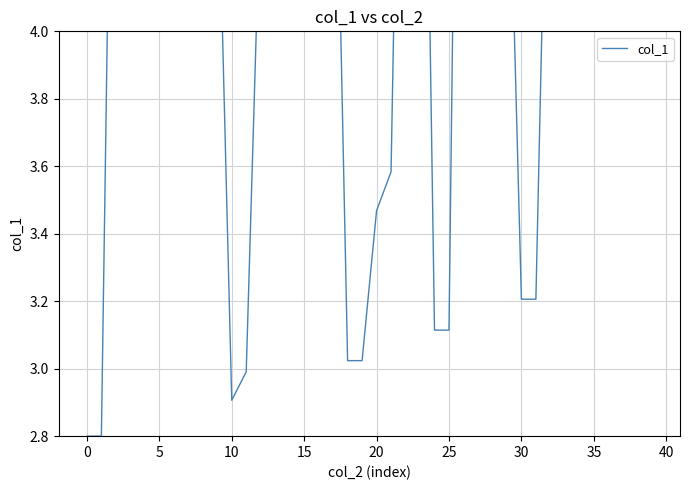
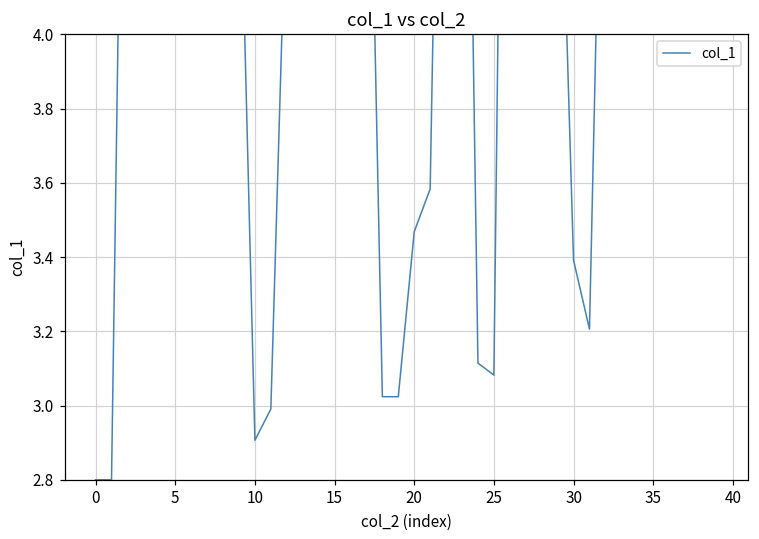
  {
    "0": 2.80,
    "10": 2.91,
    "20": 3.47,
-   "25": 3.11,
-   "30": 3.21
+   "25": 3.08,
+   "30": 3.39
  }
